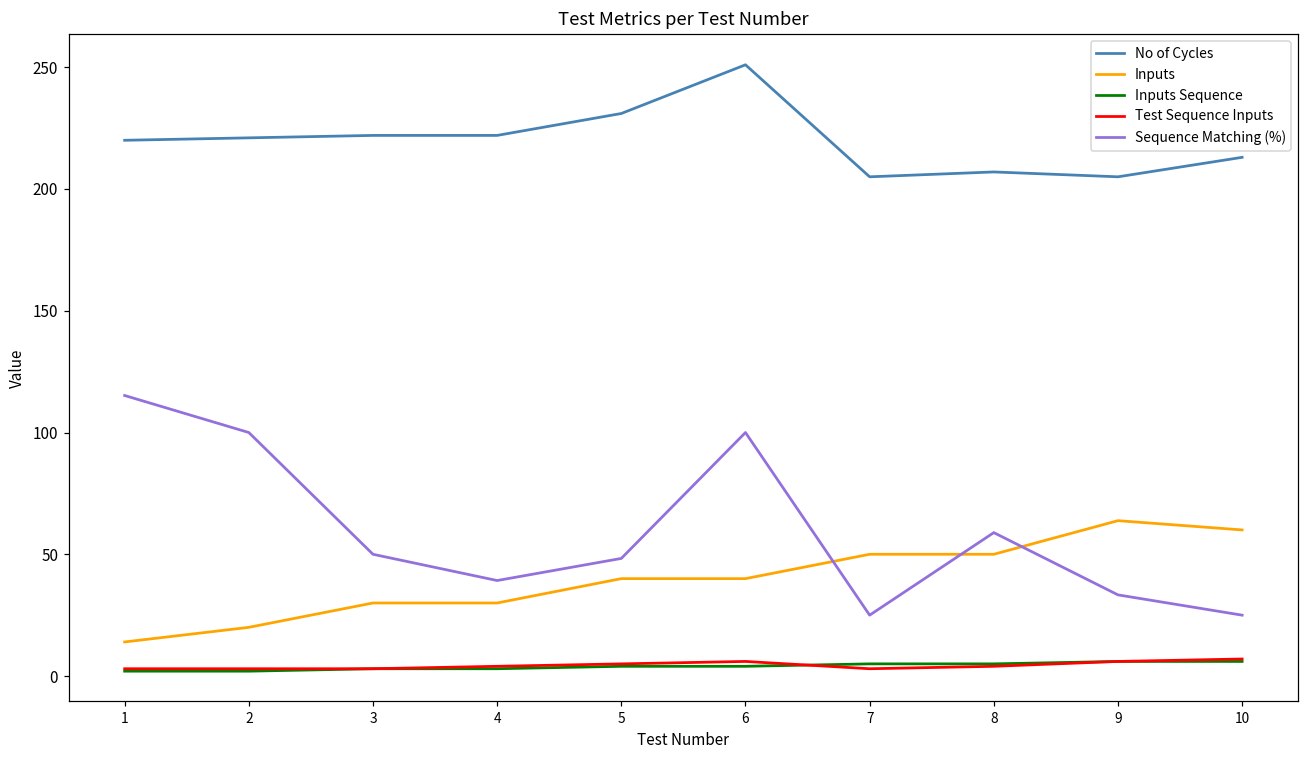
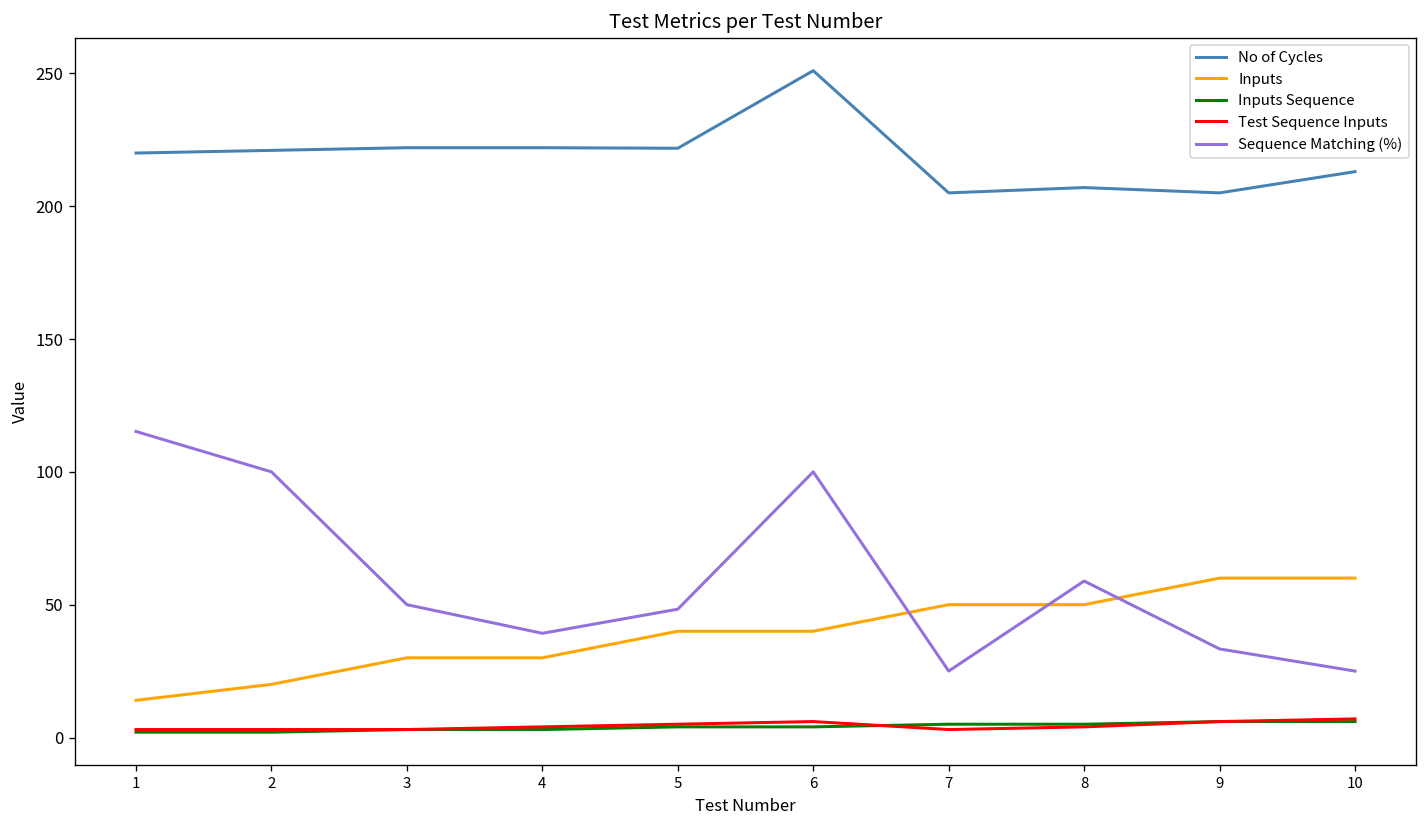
  {
    "No of Cycles": {
      "1": 220,
      "2": 221,
      "3": 222,
      "4": 222,
-     "5": 231,
+     "5": 222,
      "6": 251,
      "7": 205,
      "8": 207,
      "9": 205,
      "10": 213
    },
    "Inputs": {
      "1": 14,
      "2": 20,
      "3": 30,
      "4": 30,
      "5": 40,
      "6": 40,
      "7": 50,
      "8": 50,
-     "9": 64,
+     "9": 60,
      "10": 60
    },
    "Inputs Sequence": {
      "6": 4,
      "7": 5
    },
    "Test Sequence Inputs": {
      "6": 6,
      "7": 3
    },
    "Sequence Matching (%)": {
      "1": 115,
      "2": 100,
      "3": 50,
      "4": 39,
      "5": 48,
      "6": 100,
      "7": 25,
      "8": 59,
      "9": 33,
      "10": 25
    }
  }
